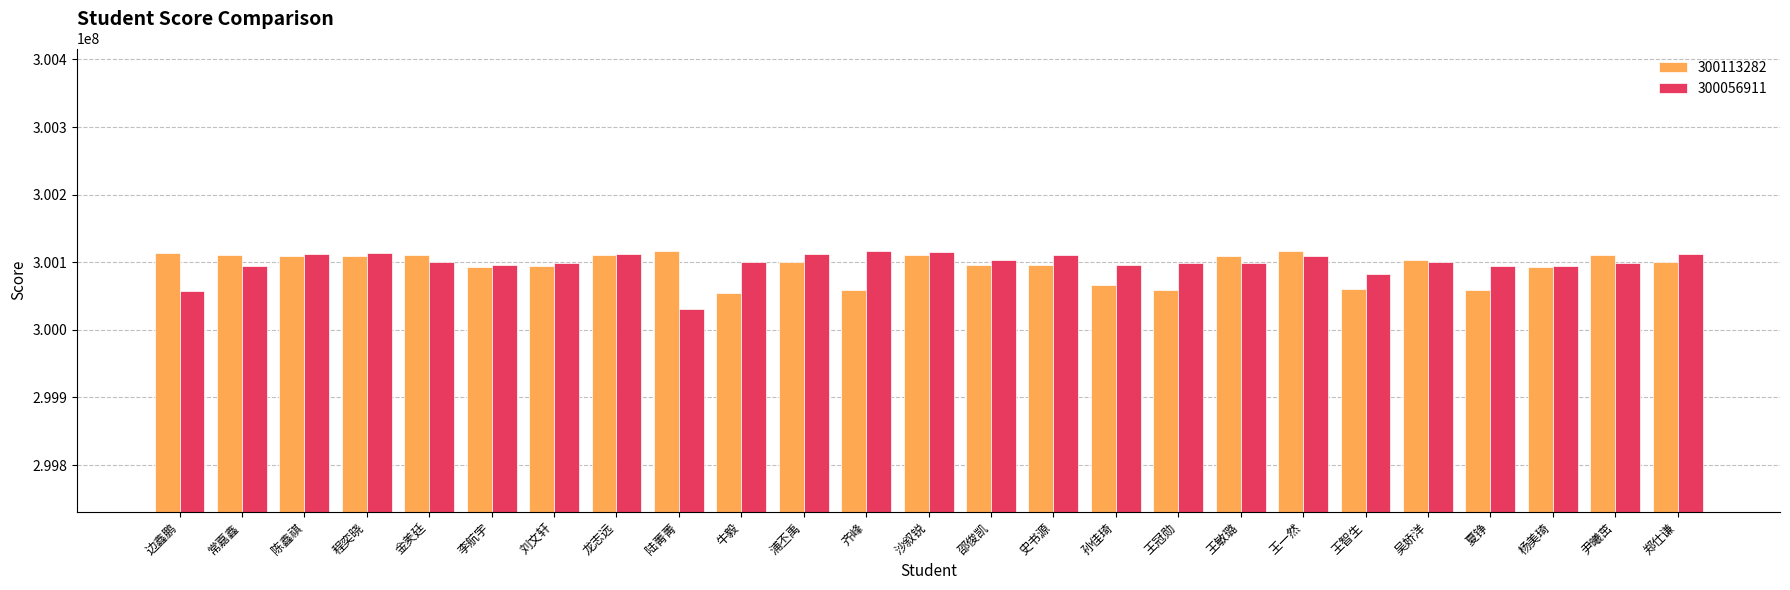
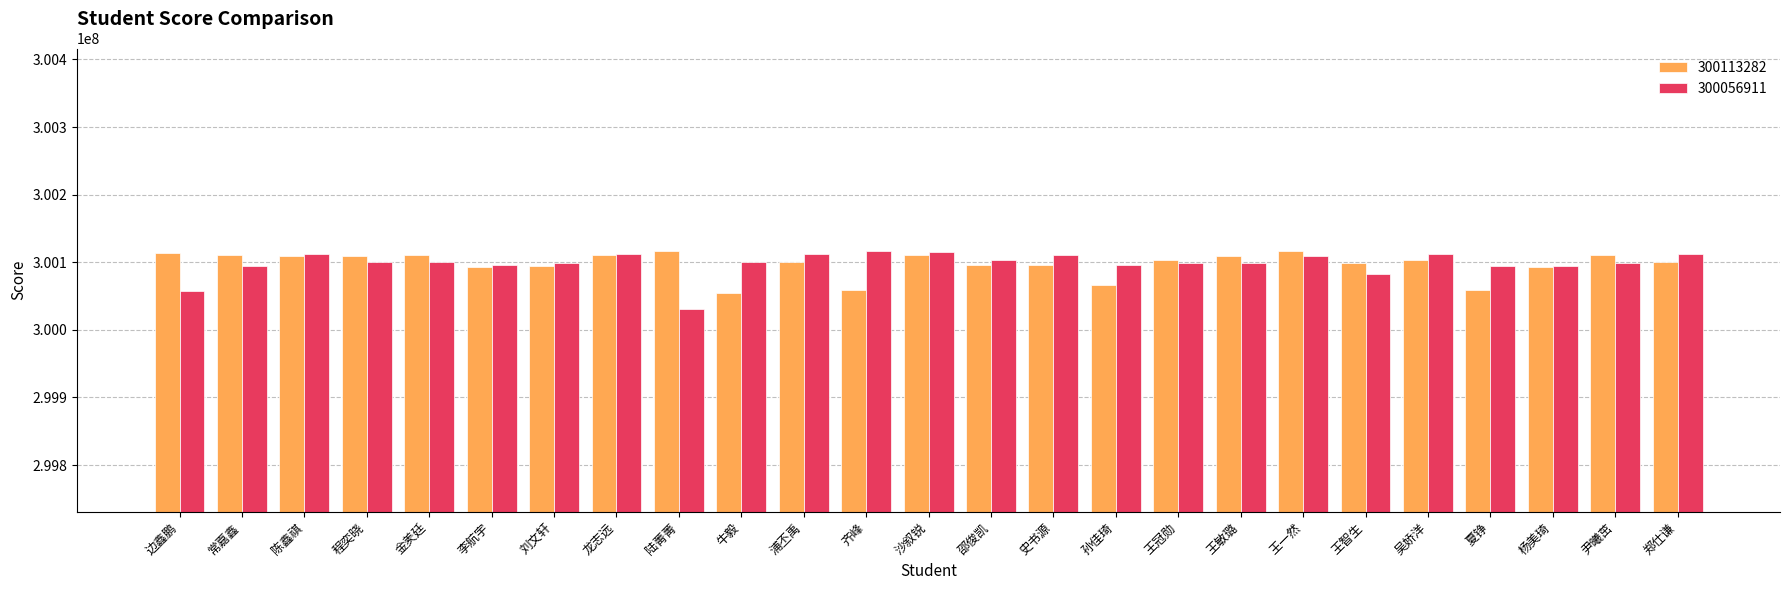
  {
    "300113282": {
      "边鑫鹏": 300110000,
      "常嘉鑫": 300110000,
      "陈鑫祺": 300110000,
      "程奕晓": 300110000,
      "金羑廷": 300110000,
      "李航宇": 300090000,
      "刘文轩": 300100000,
      "龙志远": 300110000,
      "陆菁菁": 300120000,
      "牛毅": 300050000,
      "浦丕禹": 300100000,
      "齐峰": 300060000,
      "沙叙锐": 300110000,
      "邵俊凯": 300100000,
      "史书源": 300100000,
      "孙佳琦": 300070000,
-     "王冠勋": 300060000,
+     "王冠勋": 300100000,
      "王敏璐": 300110000,
      "王一然": 300120000,
-     "王智生": 300060000,
+     "王智生": 300100000,
      "吴娇洋": 300100000,
      "夏铮": 300060000,
      "杨美琦": 300090000,
      "尹曦茁": 300110000,
      "郑仕谦": 300100000
    },
    "300056911": {
      "边鑫鹏": 300060000,
      "常嘉鑫": 300100000,
      "陈鑫祺": 300110000,
-     "程奕晓": 300110000,
+     "程奕晓": 300100000,
      "金羑廷": 300100000,
      "李航宇": 300100000,
      "刘文轩": 300100000,
      "龙志远": 300110000,
      "陆菁菁": 300030000,
      "牛毅": 300100000,
      "浦丕禹": 300110000,
      "齐峰": 300120000,
      "沙叙锐": 300110000,
      "邵俊凯": 300100000,
      "史书源": 300110000,
      "孙佳琦": 300100000,
      "王冠勋": 300100000,
      "王敏璐": 300100000,
      "王一然": 300110000,
      "王智生": 300080000,
-     "吴娇洋": 300100000,
+     "吴娇洋": 300110000,
      "夏铮": 300100000,
      "杨美琦": 300100000,
      "尹曦茁": 300100000,
      "郑仕谦": 300110000
    }
  }
